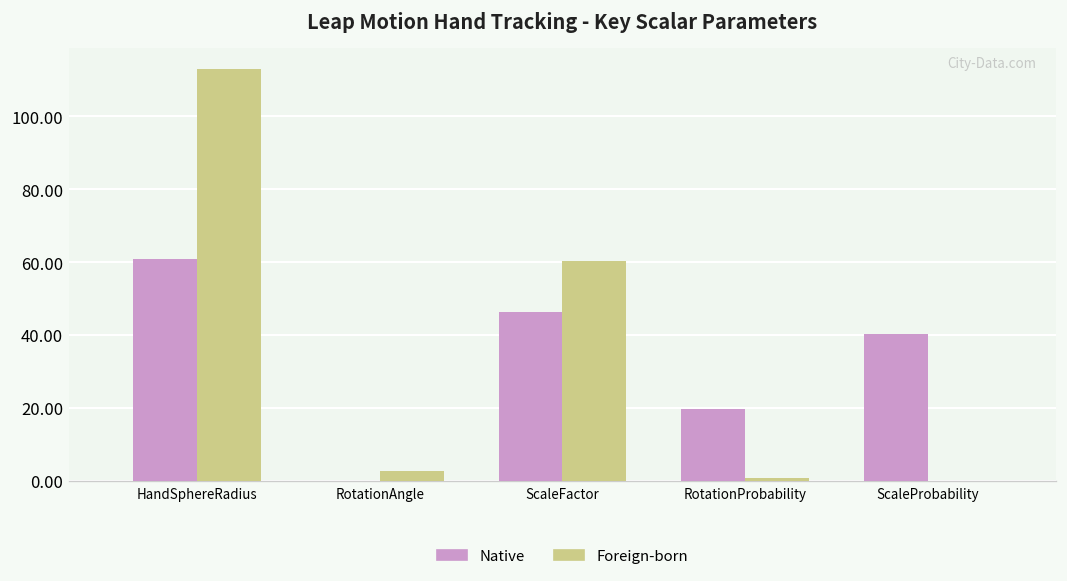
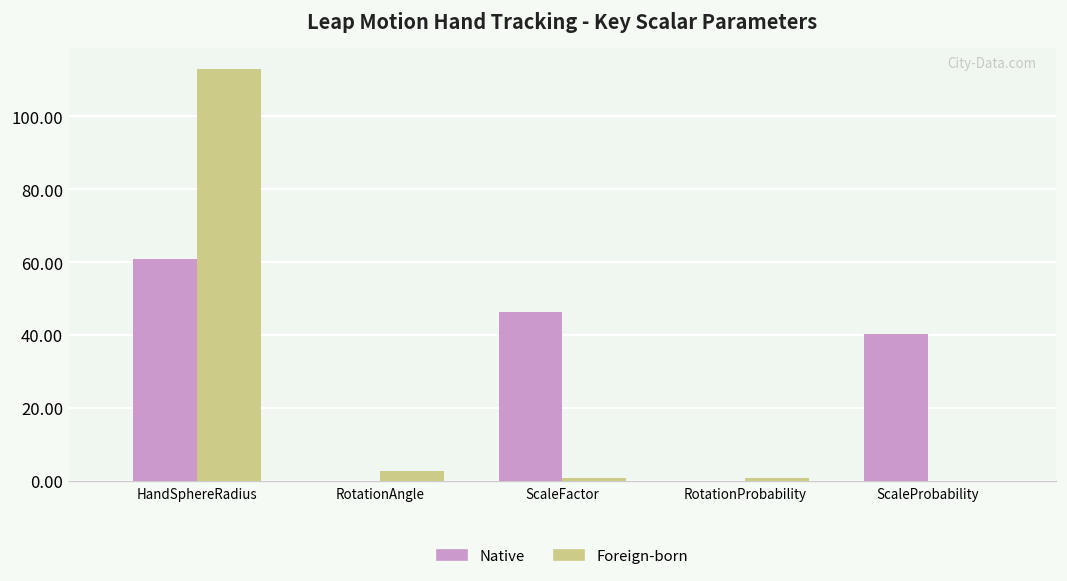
  {
    "Native": {
      "HandSphereRadius": 61,
      "ScaleFactor": 46,
-     "RotationProbability": 20,
+     "RotationProbability": 0,
      "ScaleProbability": 40
    },
    "Foreign-born": {
      "HandSphereRadius": 113,
      "RotationAngle": 3,
-     "ScaleFactor": 60,
+     "ScaleFactor": 1,
      "RotationProbability": 1
    }
  }
